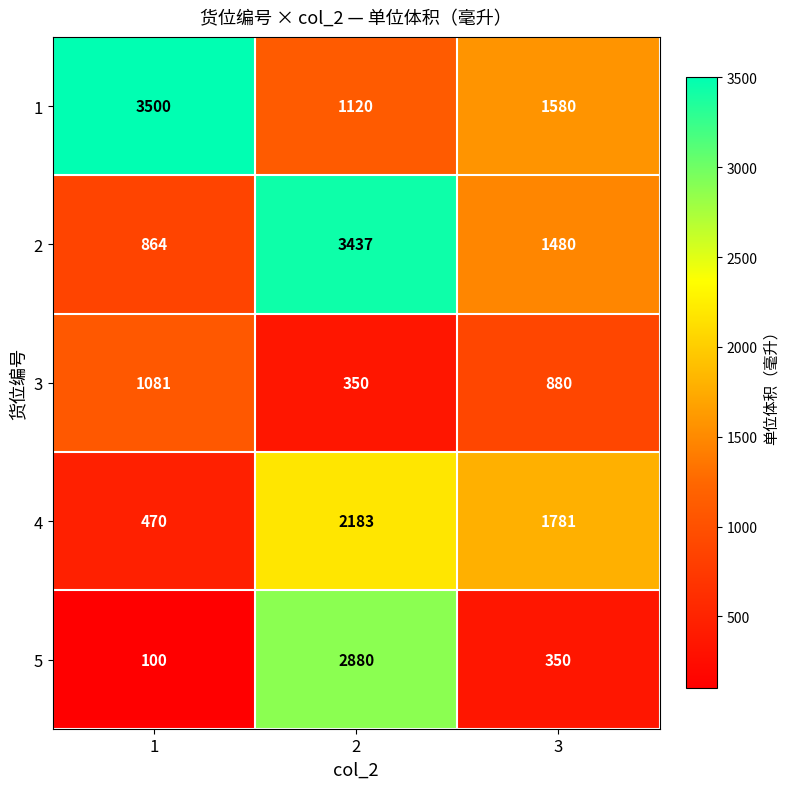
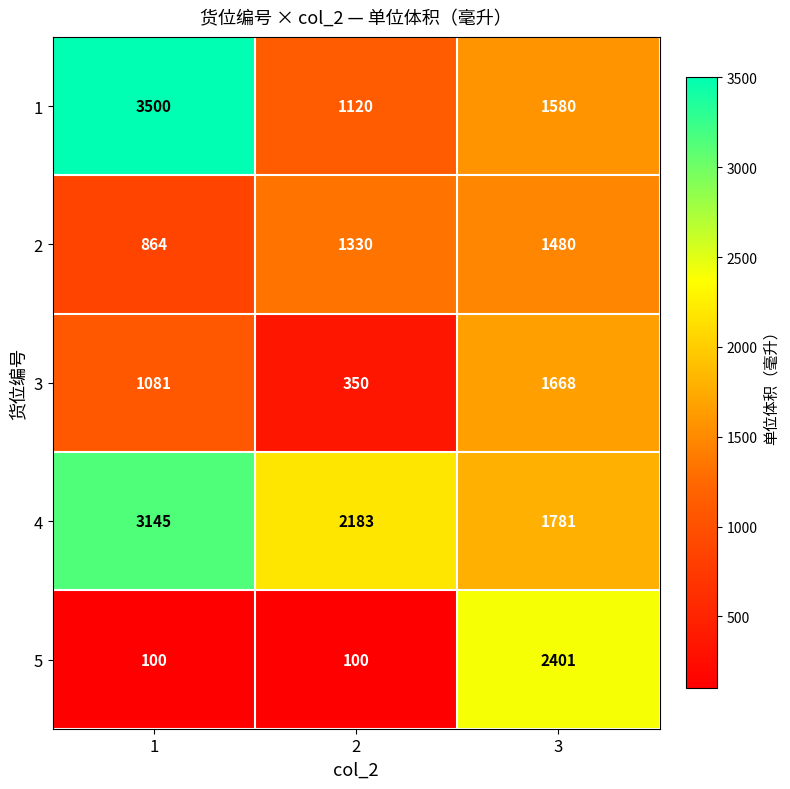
  {
    "1": {
      "1": 3500,
      "2": 1120,
      "3": 1580
    },
    "2": {
      "1": 864,
-     "2": 3437,
+     "2": 1330,
      "3": 1480
    },
    "3": {
      "1": 1081,
      "2": 350,
-     "3": 880
+     "3": 1668
    },
    "4": {
-     "1": 470,
+     "1": 3145,
      "2": 2183,
      "3": 1781
    },
    "5": {
      "1": 100,
-     "2": 2880,
-     "3": 350
+     "2": 100,
+     "3": 2401
    }
  }
